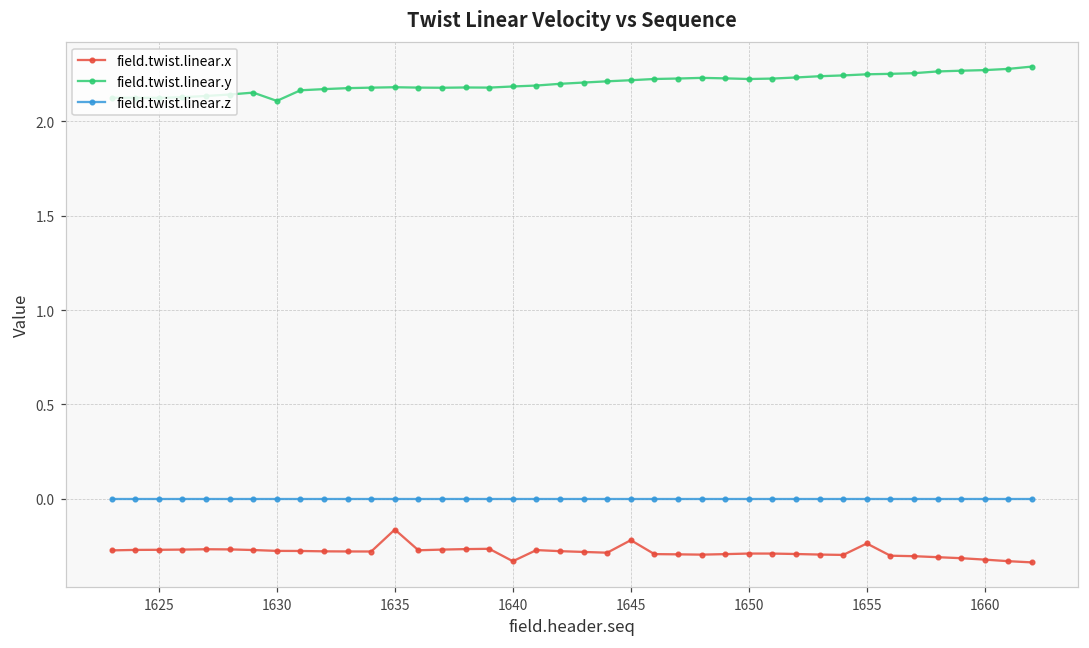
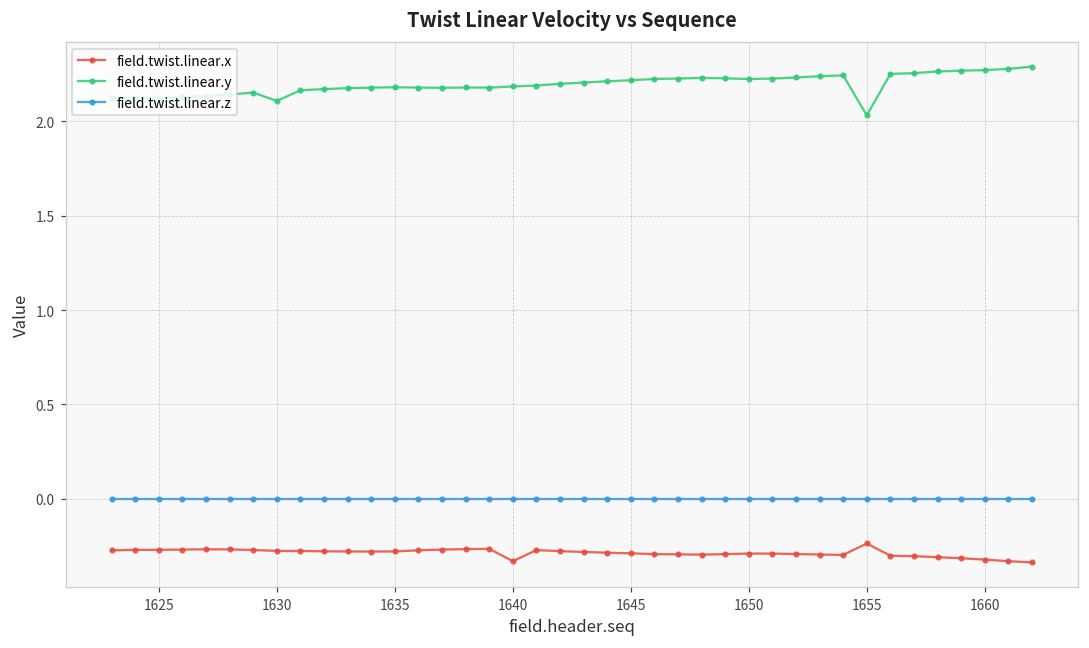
  {
    "field.twist.linear.x": {
      "1625": -0.27,
      "1630": -0.28,
-     "1635": -0.16,
+     "1635": -0.28,
      "1640": -0.33,
-     "1645": -0.22,
+     "1645": -0.29,
      "1650": -0.29,
      "1655": -0.24,
      "1660": -0.32
    },
    "field.twist.linear.y": {
      "1630": 2.11,
      "1635": 2.18,
      "1640": 2.18,
      "1645": 2.22,
      "1650": 2.22,
-     "1655": 2.25,
+     "1655": 2.03,
      "1660": 2.27
    },
    "field.twist.linear.z": {
      "1625": 0.00,
      "1630": 0.00,
      "1635": 0.00,
      "1640": 0.00,
      "1645": 0.00,
      "1650": 0.00,
      "1655": 0.00,
      "1660": 0.00
    }
  }
